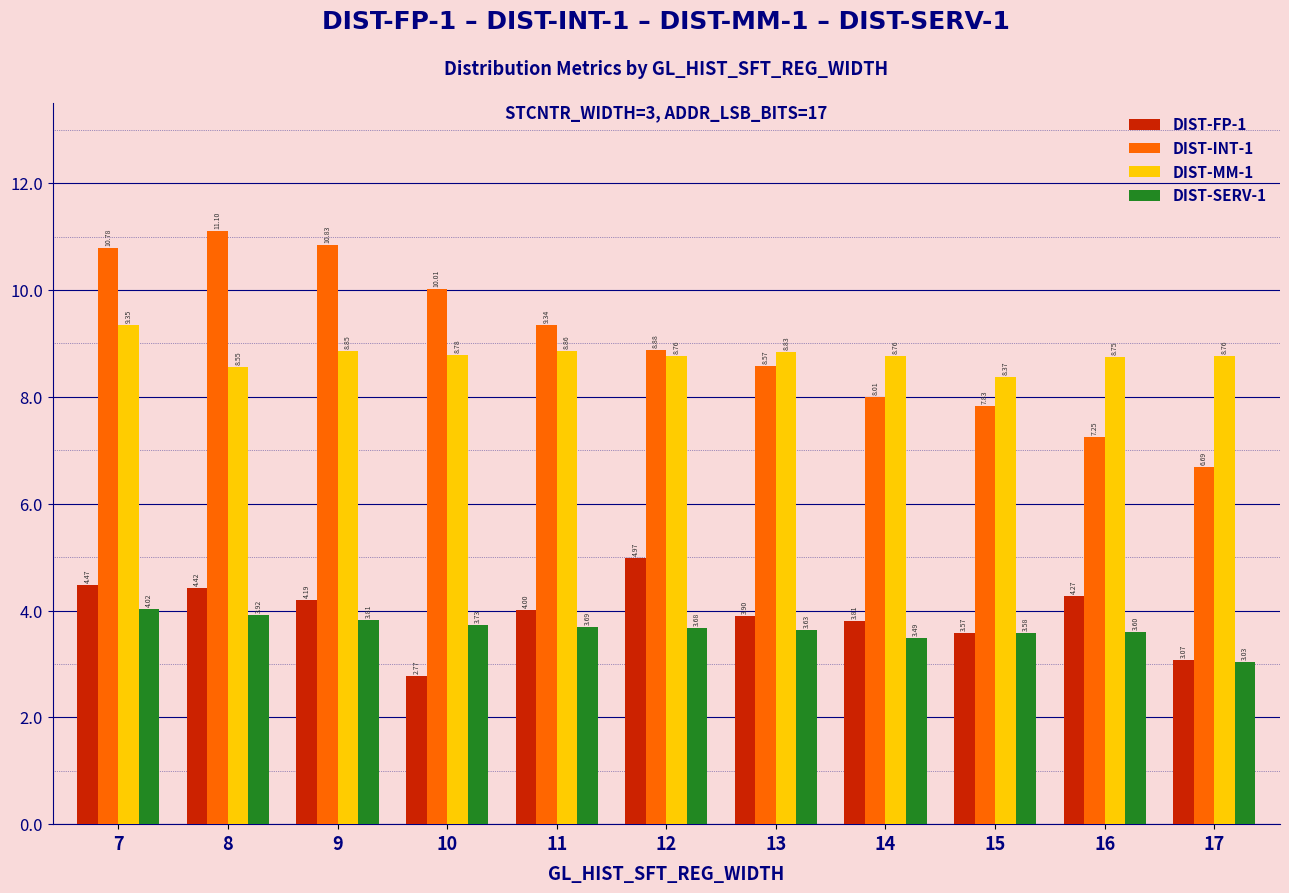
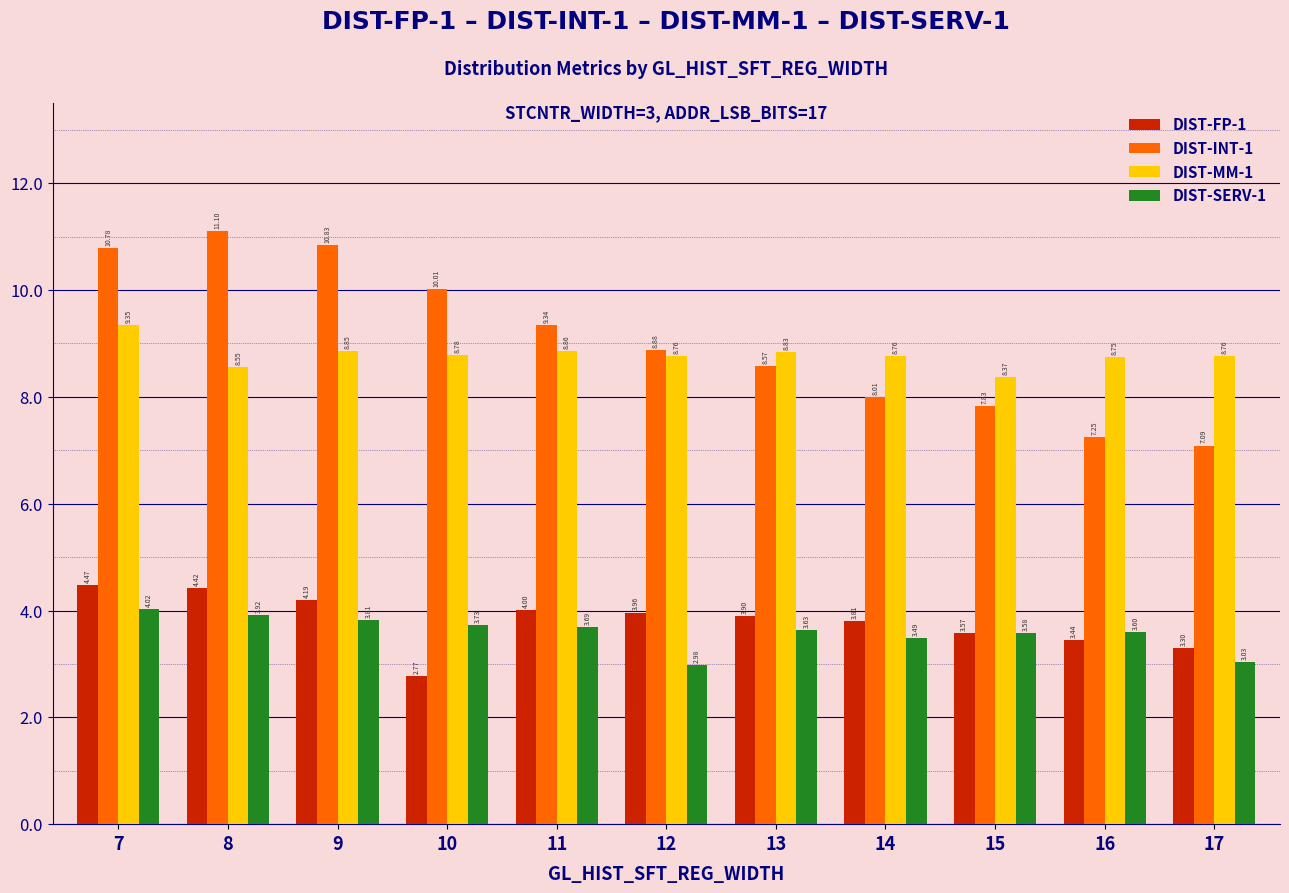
  {
    "DIST-FP-1": {
      "7": 4.47,
      "8": 4.42,
      "9": 4.19,
      "10": 2.77,
      "11": 4.00,
-     "12": 4.97,
+     "12": 3.96,
      "13": 3.90,
      "14": 3.81,
      "15": 3.57,
-     "16": 4.27,
-     "17": 3.07
+     "16": 3.44,
+     "17": 3.30
    },
    "DIST-INT-1": {
      "7": 10.78,
      "8": 11.10,
      "9": 10.83,
      "10": 10.01,
      "11": 9.34,
      "12": 8.88,
      "13": 8.57,
      "14": 8.01,
      "15": 7.83,
      "16": 7.25,
-     "17": 6.69
+     "17": 7.09
    },
    "DIST-MM-1": {
      "7": 9.35,
      "8": 8.55,
      "9": 8.85,
      "10": 8.78,
      "11": 8.86,
      "12": 8.76,
      "13": 8.83,
      "14": 8.76,
      "15": 8.37,
      "16": 8.75,
      "17": 8.76
    },
    "DIST-SERV-1": {
      "7": 4.02,
      "8": 3.92,
      "9": 3.81,
      "10": 3.73,
      "11": 3.69,
-     "12": 3.68,
+     "12": 2.98,
      "13": 3.63,
      "14": 3.49,
      "15": 3.58,
      "16": 3.60,
      "17": 3.03
    }
  }
